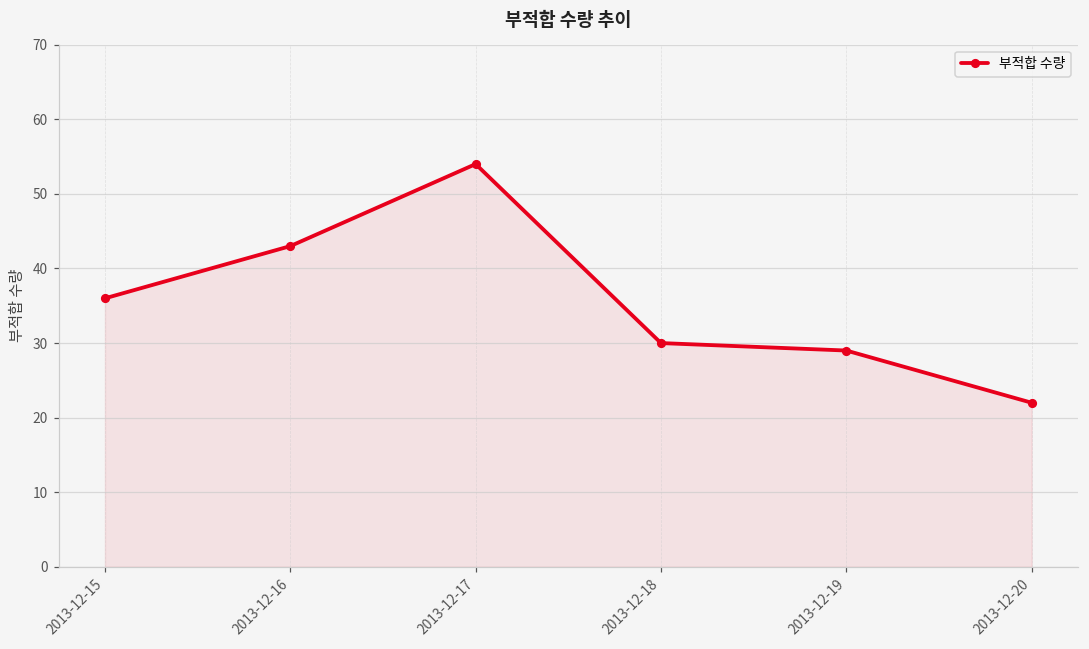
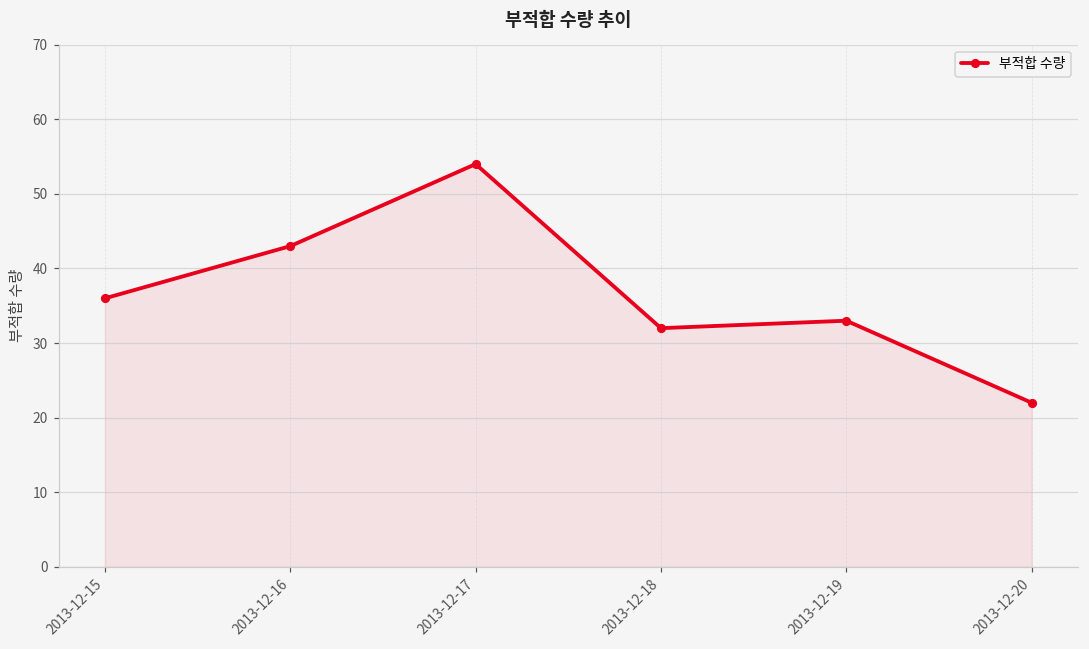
  {
    "2013-12-15": 36,
    "2013-12-16": 43,
    "2013-12-17": 54,
-   "2013-12-18": 30,
-   "2013-12-19": 29,
+   "2013-12-18": 32,
+   "2013-12-19": 33,
    "2013-12-20": 22
  }
